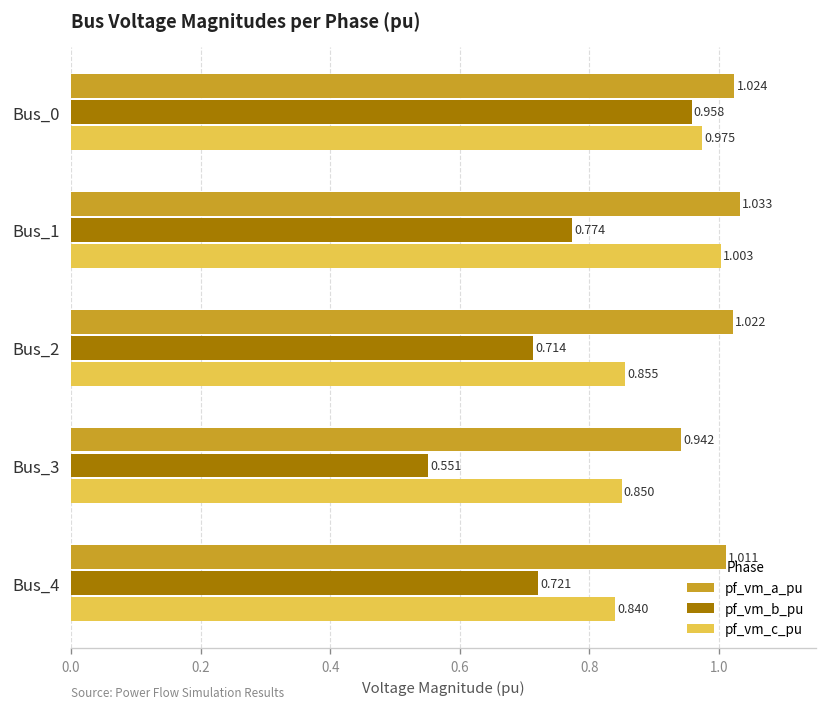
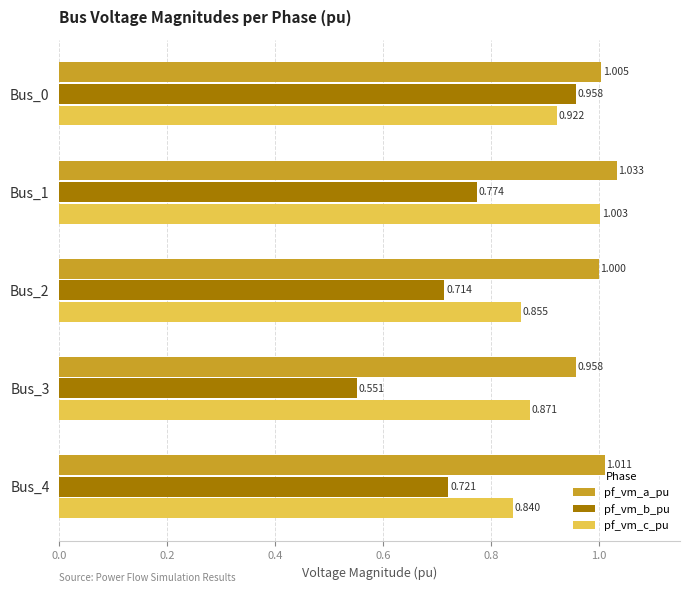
  {
    "pf_vm_a_pu": {
-     "Bus_0": 1.024,
+     "Bus_0": 1.005,
      "Bus_1": 1.033,
-     "Bus_2": 1.022,
-     "Bus_3": 0.942,
+     "Bus_2": 1.000,
+     "Bus_3": 0.958,
      "Bus_4": 1.011
    },
    "pf_vm_b_pu": {
      "Bus_0": 0.958,
      "Bus_1": 0.774,
      "Bus_2": 0.714,
      "Bus_3": 0.551,
      "Bus_4": 0.721
    },
    "pf_vm_c_pu": {
-     "Bus_0": 0.975,
+     "Bus_0": 0.922,
      "Bus_1": 1.003,
      "Bus_2": 0.855,
-     "Bus_3": 0.850,
+     "Bus_3": 0.871,
      "Bus_4": 0.840
    }
  }
